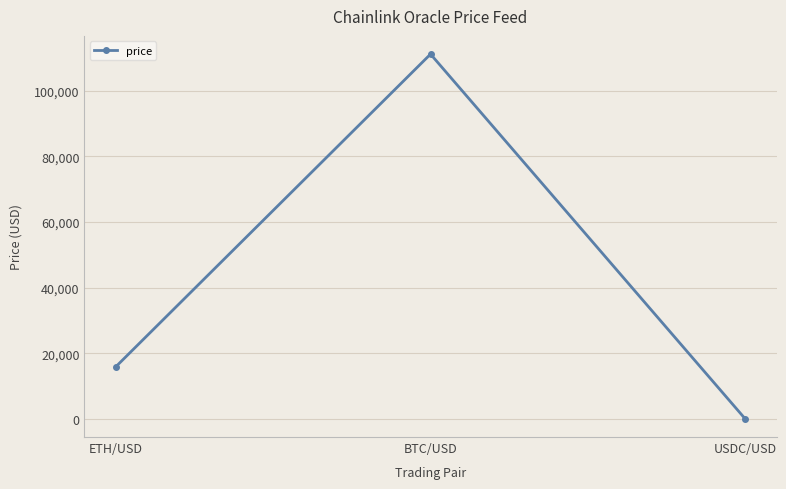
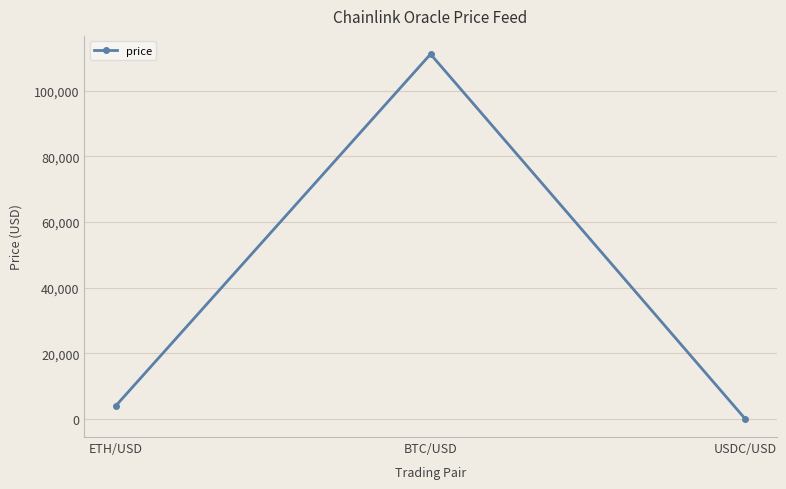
  {
-   "ETH/USD": "16,000",
+   "ETH/USD": "4,000",
    "BTC/USD": "111,000",
    "USDC/USD": "0"
  }
